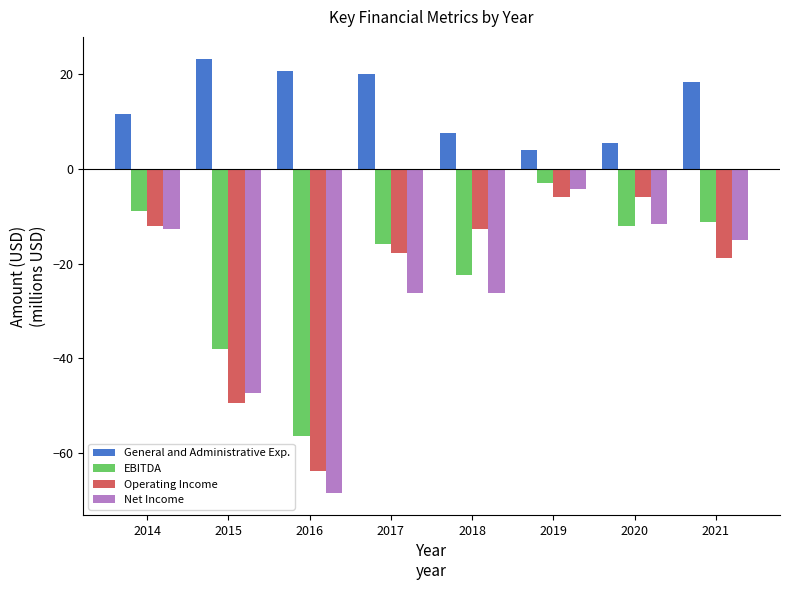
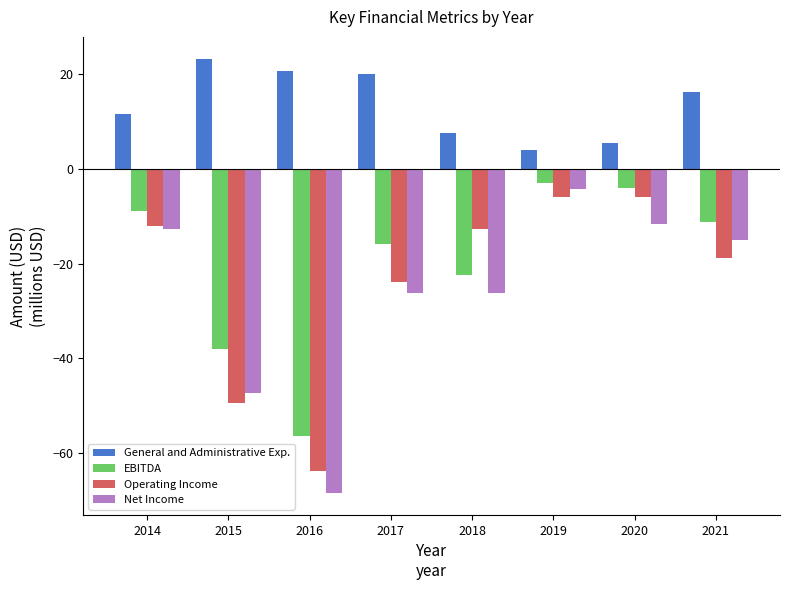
  {
    "General and Administrative Exp.": {
      "2014": 12,
      "2015": 23,
      "2016": 21,
      "2017": 20,
      "2018": 7,
      "2019": 4,
      "2020": 5,
-     "2021": 18
+     "2021": 16
    },
    "EBITDA": {
      "2014": -9,
      "2015": -38,
      "2016": -56,
      "2017": -16,
      "2018": -22,
      "2019": -3,
-     "2020": -12,
+     "2020": -4,
      "2021": -11
    },
    "Operating Income": {
      "2014": -12,
      "2015": -49,
      "2016": -64,
-     "2017": -18,
+     "2017": -24,
      "2018": -13,
      "2019": -6,
      "2020": -6,
      "2021": -19
    },
    "Net Income": {
      "2014": -13,
      "2015": -47,
      "2016": -68,
      "2017": -26,
      "2018": -26,
      "2019": -4,
      "2020": -12,
      "2021": -15
    }
  }
